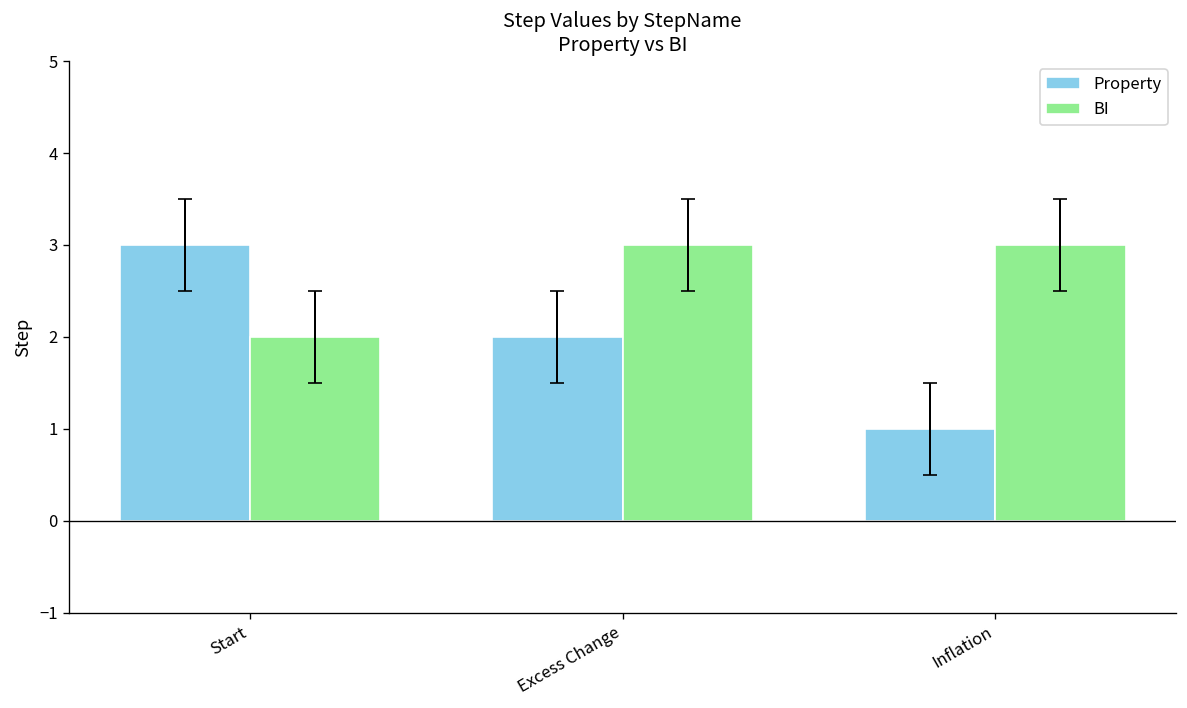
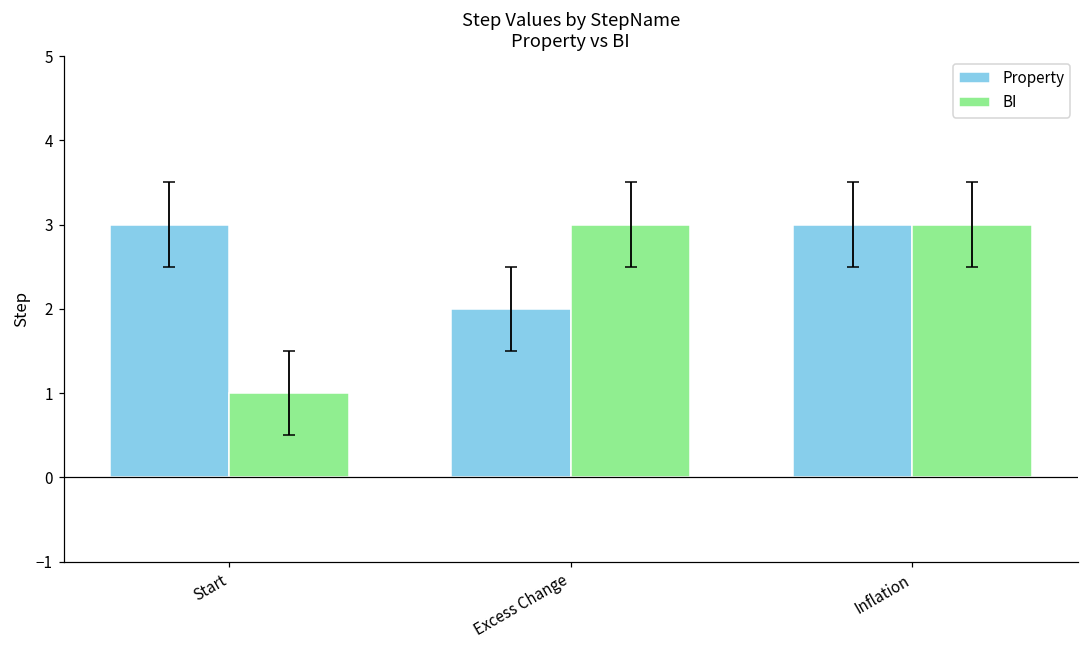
  {
    "Property": {
      "Start": 3,
      "Excess Change": 2,
-     "Inflation": 1
+     "Inflation": 3
    },
    "BI": {
-     "Start": 2,
+     "Start": 1,
      "Excess Change": 3,
      "Inflation": 3
    }
  }
